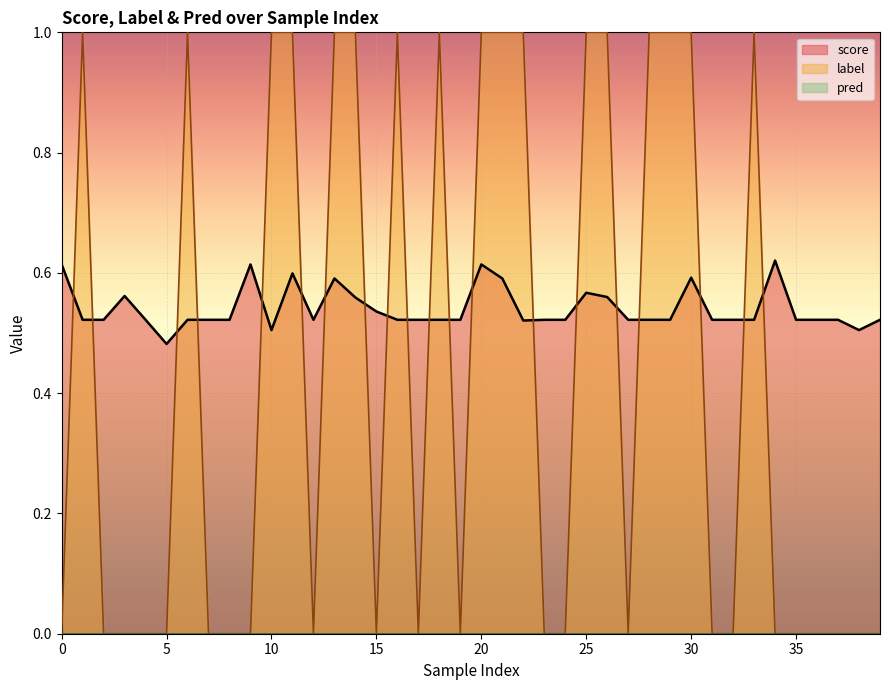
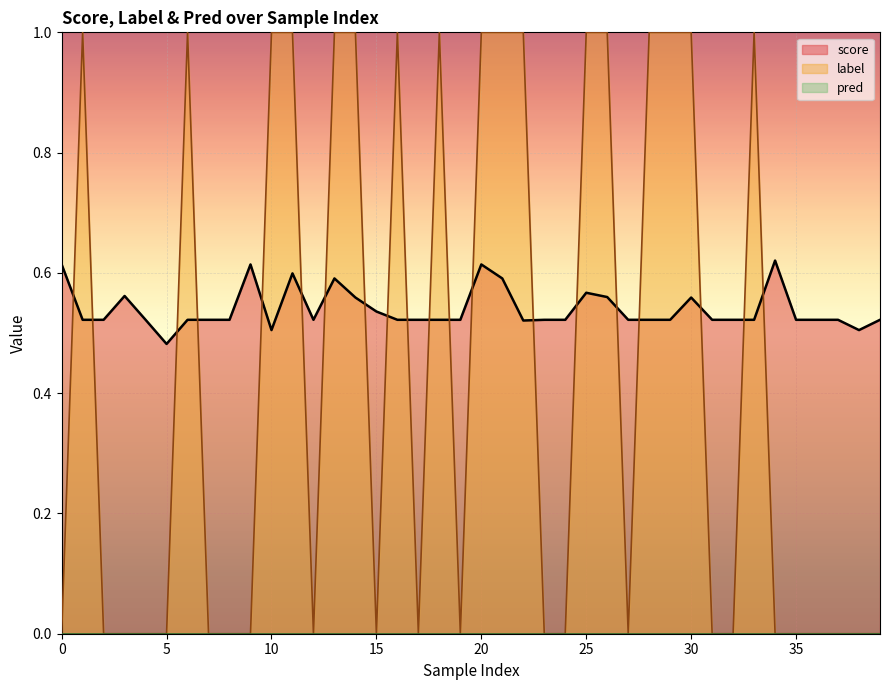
  {
    "score": {
      "0": 0.61,
      "5": 0.48,
      "10": 0.50,
      "15": 0.54,
      "20": 0.61,
      "25": 0.57,
-     "30": 0.59,
+     "30": 0.56,
      "35": 0.52
    },
    "label": {
      "10": 1.00,
      "20": 1.00,
      "25": 1.00,
      "30": 1.00
    },
    "pred": {
      "10": 0.00,
      "20": 0.00,
      "25": 0.00,
      "30": 0.00
    }
  }
